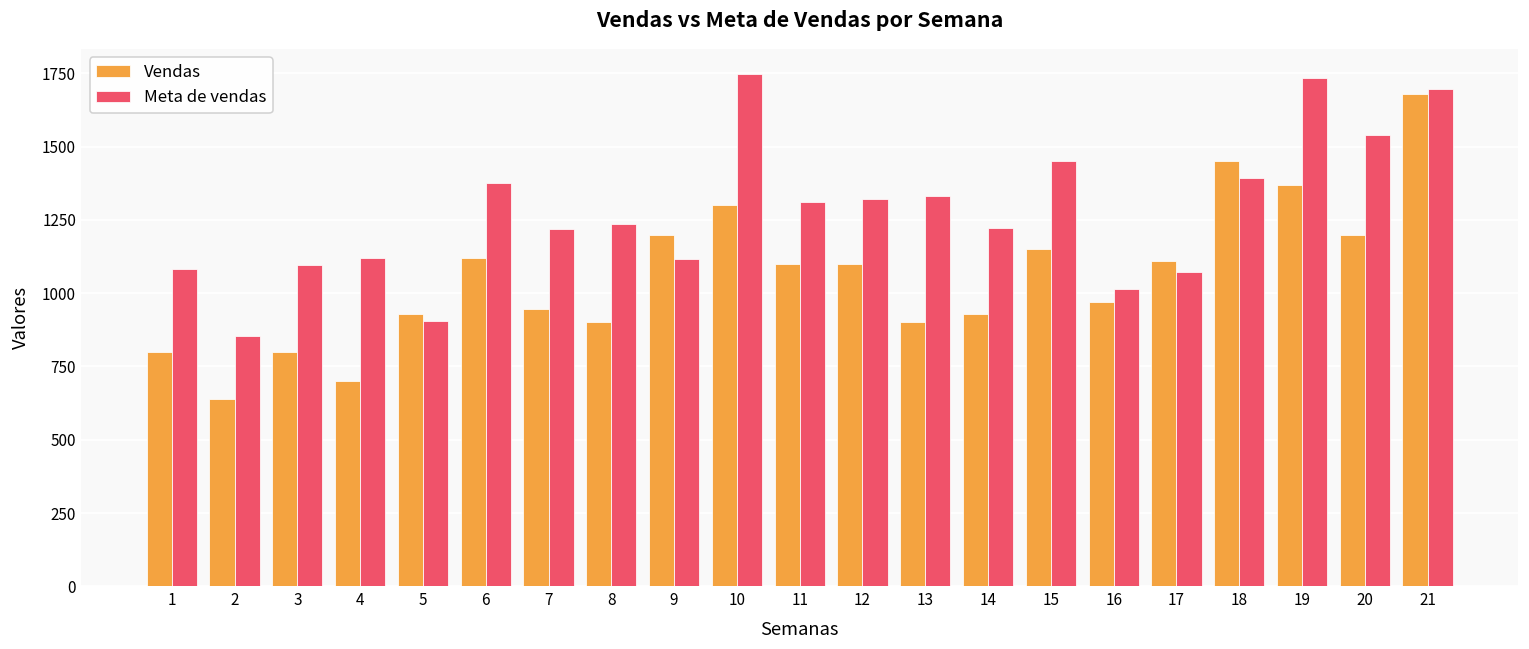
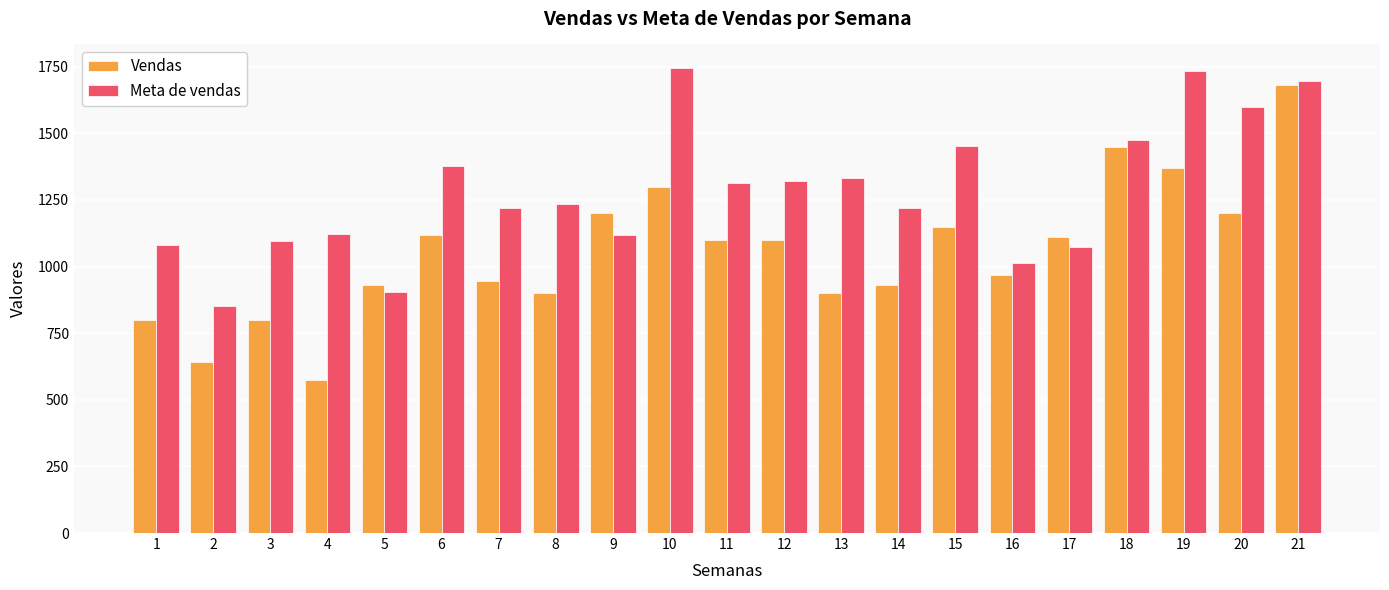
  {
    "Vendas": {
      "1": 800,
      "2": 640,
      "3": 800,
-     "4": 700,
+     "4": 580,
      "5": 930,
      "6": 1120,
      "7": 950,
      "8": 900,
      "9": 1200,
      "10": 1300,
      "11": 1100,
      "12": 1100,
      "13": 900,
      "14": 930,
      "15": 1150,
      "16": 970,
      "17": 1110,
      "18": 1450,
      "19": 1370,
      "20": 1200,
      "21": 1680
    },
    "Meta de vendas": {
      "1": 1080,
      "2": 850,
      "3": 1100,
      "4": 1120,
      "5": 900,
      "6": 1380,
      "7": 1220,
      "8": 1240,
      "9": 1120,
      "10": 1750,
      "11": 1310,
      "12": 1320,
      "13": 1330,
      "14": 1220,
      "15": 1450,
      "16": 1020,
      "17": 1070,
-     "18": 1390,
+     "18": 1480,
      "19": 1730,
-     "20": 1540,
+     "20": 1600,
      "21": 1700
    }
  }
